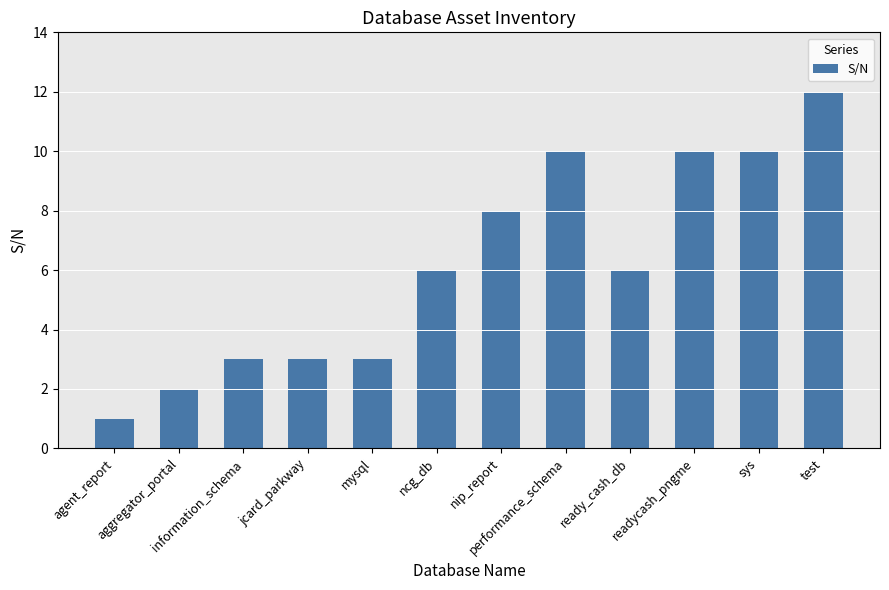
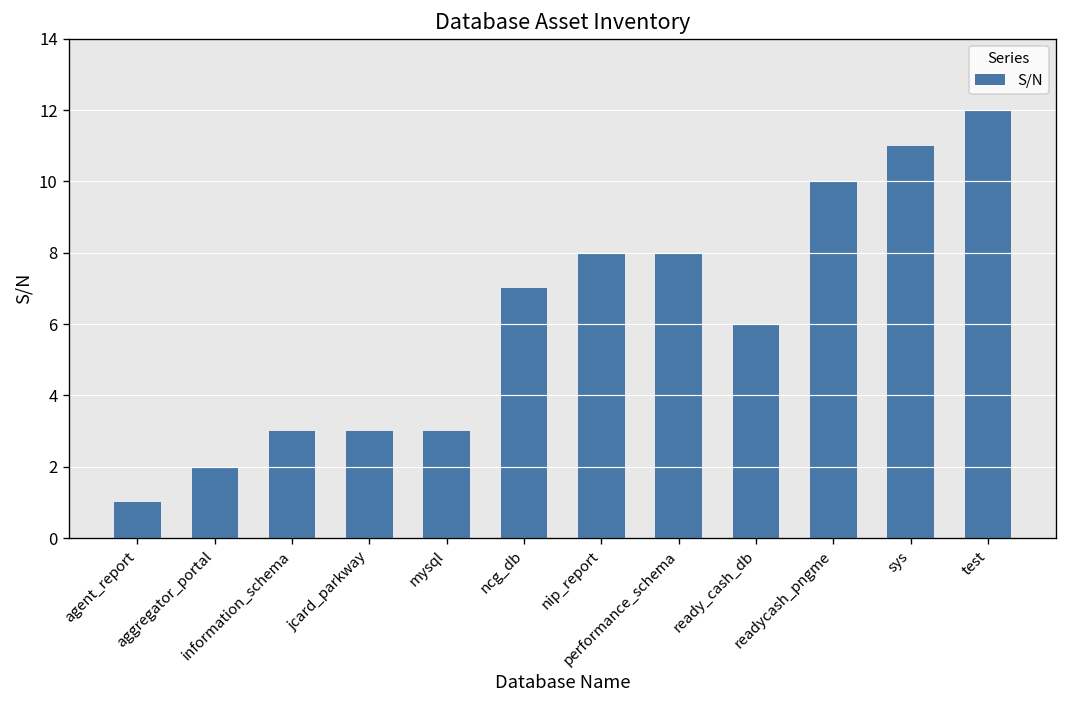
  {
    "agent_report": 1,
    "aggregator_portal": 2,
    "information_schema": 3,
    "jcard_parkway": 3,
    "mysql": 3,
-   "ncg_db": 6,
+   "ncg_db": 7,
    "nip_report": 8,
-   "performance_schema": 10,
+   "performance_schema": 8,
    "ready_cash_db": 6,
    "readycash_pngme": 10,
-   "sys": 10,
+   "sys": 11,
    "test": 12
  }
